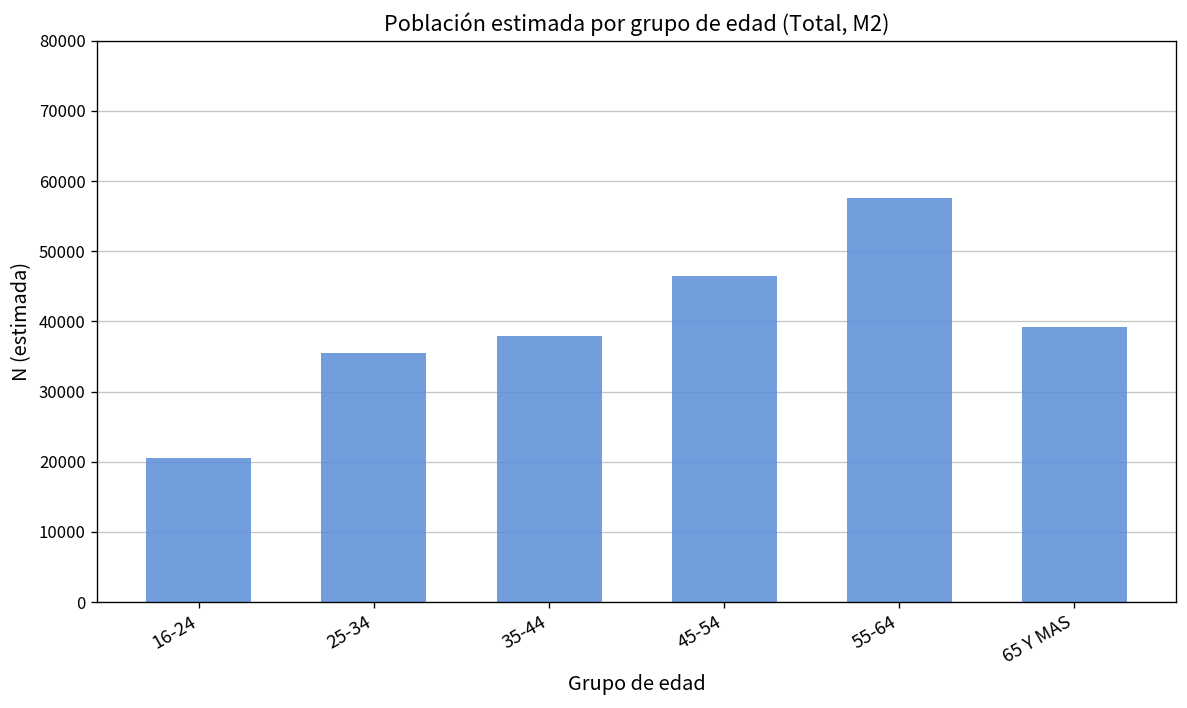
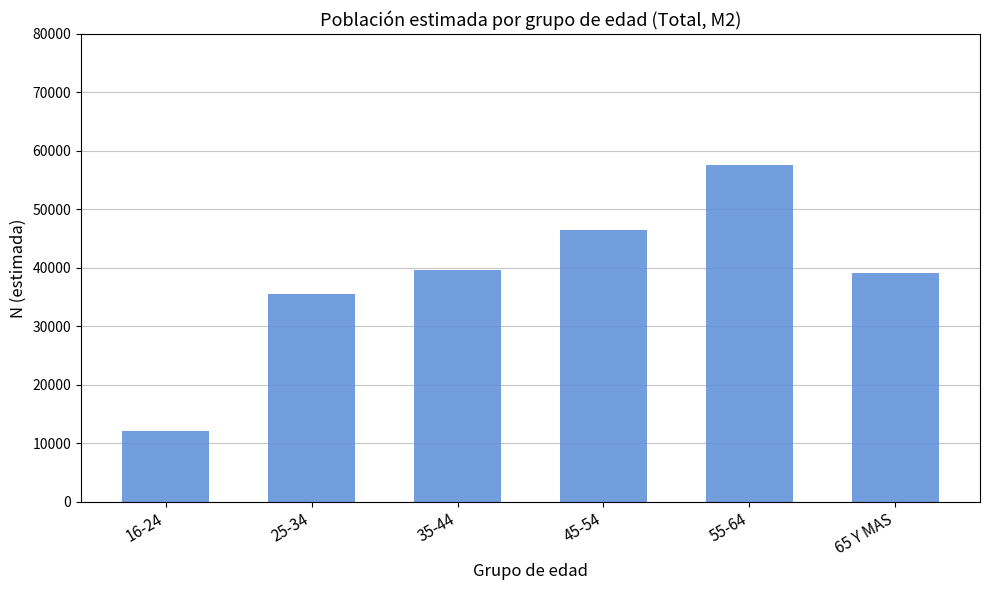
  {
-   "16-24": 21000,
+   "16-24": 12000,
    "25-34": 36000,
-   "35-44": 38000,
+   "35-44": 40000,
    "45-54": 46000,
    "55-64": 58000,
    "65 Y MAS": 39000
  }
